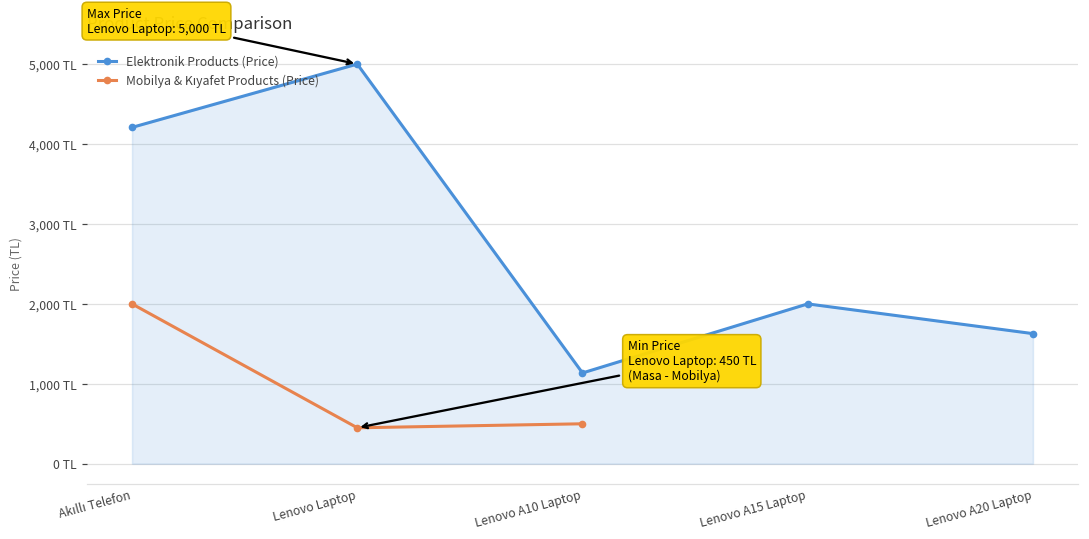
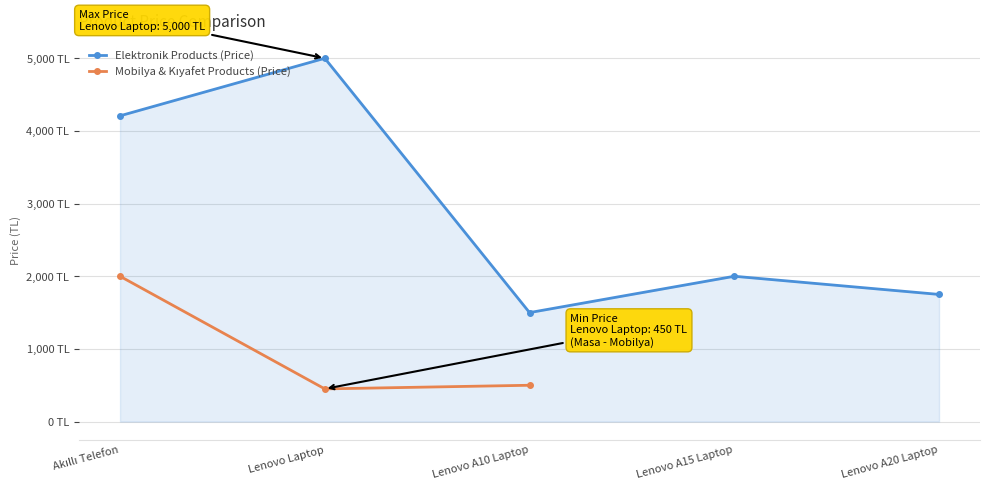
  {
    "Elektronik Products (Price)": {
      "Akıllı Telefon": "4,200 TL",
-     "Lenovo A10 Laptop": "1,100 TL",
+     "Lenovo A10 Laptop": "1,500 TL",
      "Lenovo A15 Laptop": "2,000 TL",
-     "Lenovo A20 Laptop": "1,600 TL"
+     "Lenovo A20 Laptop": "1,800 TL"
    },
    "Mobilya & Kıyafet Products (Price)": {
      "Akıllı Telefon": "2,000 TL",
      "Lenovo Laptop": "500 TL"
    }
  }
